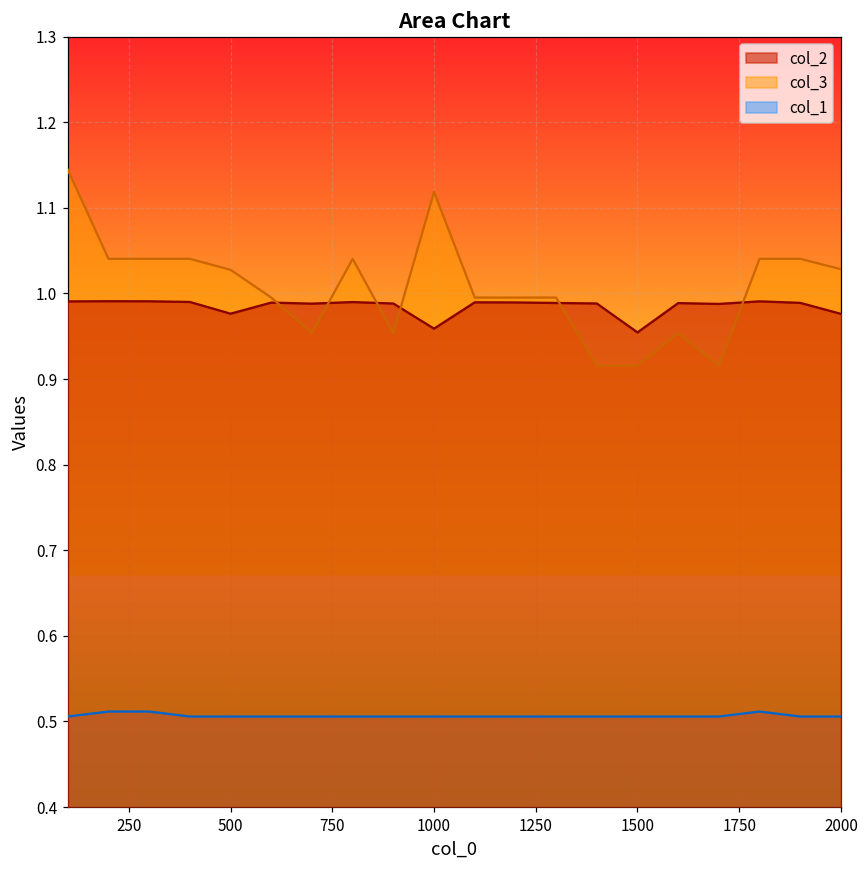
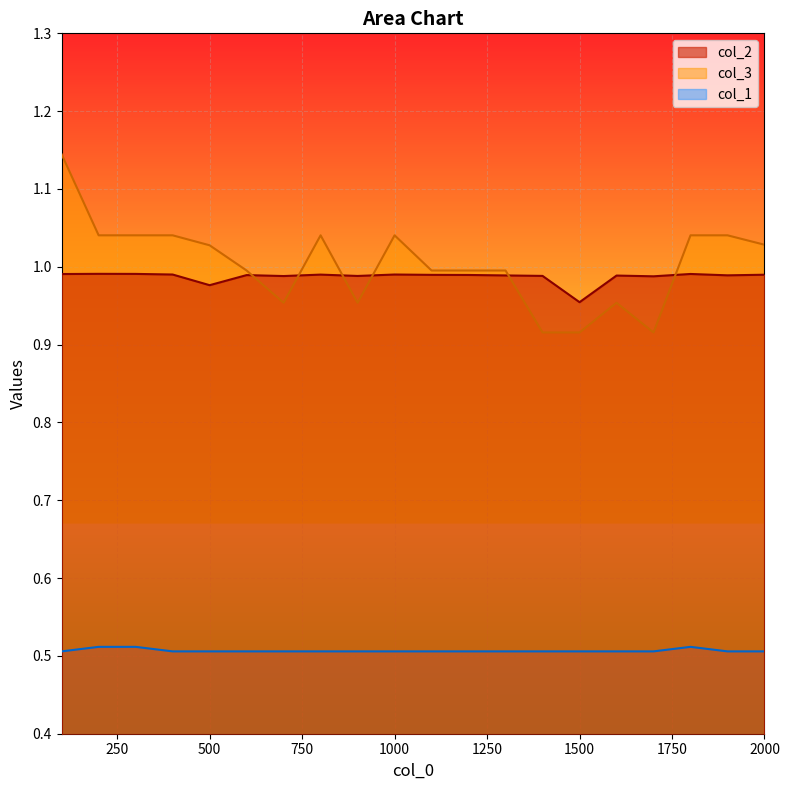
  {
    "col_2": {
      "500": 0.98,
-     "1000": 0.96,
+     "1000": 0.99,
      "1500": 0.95,
-     "2000": 0.98
+     "2000": 0.99
    },
    "col_3": {
      "500": 1.03,
-     "1000": 1.12,
+     "1000": 1.04,
      "1500": 0.92,
      "2000": 1.03
    },
    "col_1": {
      "500": 0.51,
      "1000": 0.51,
      "1500": 0.51,
      "2000": 0.51
    }
  }
